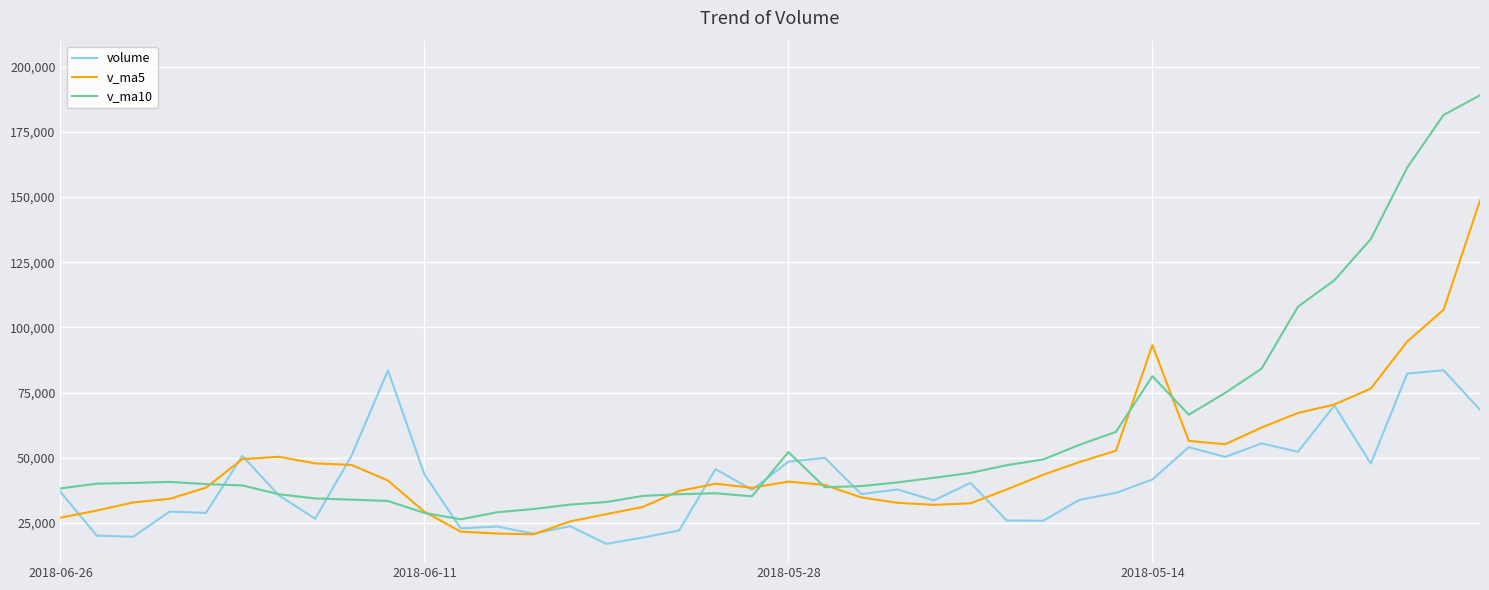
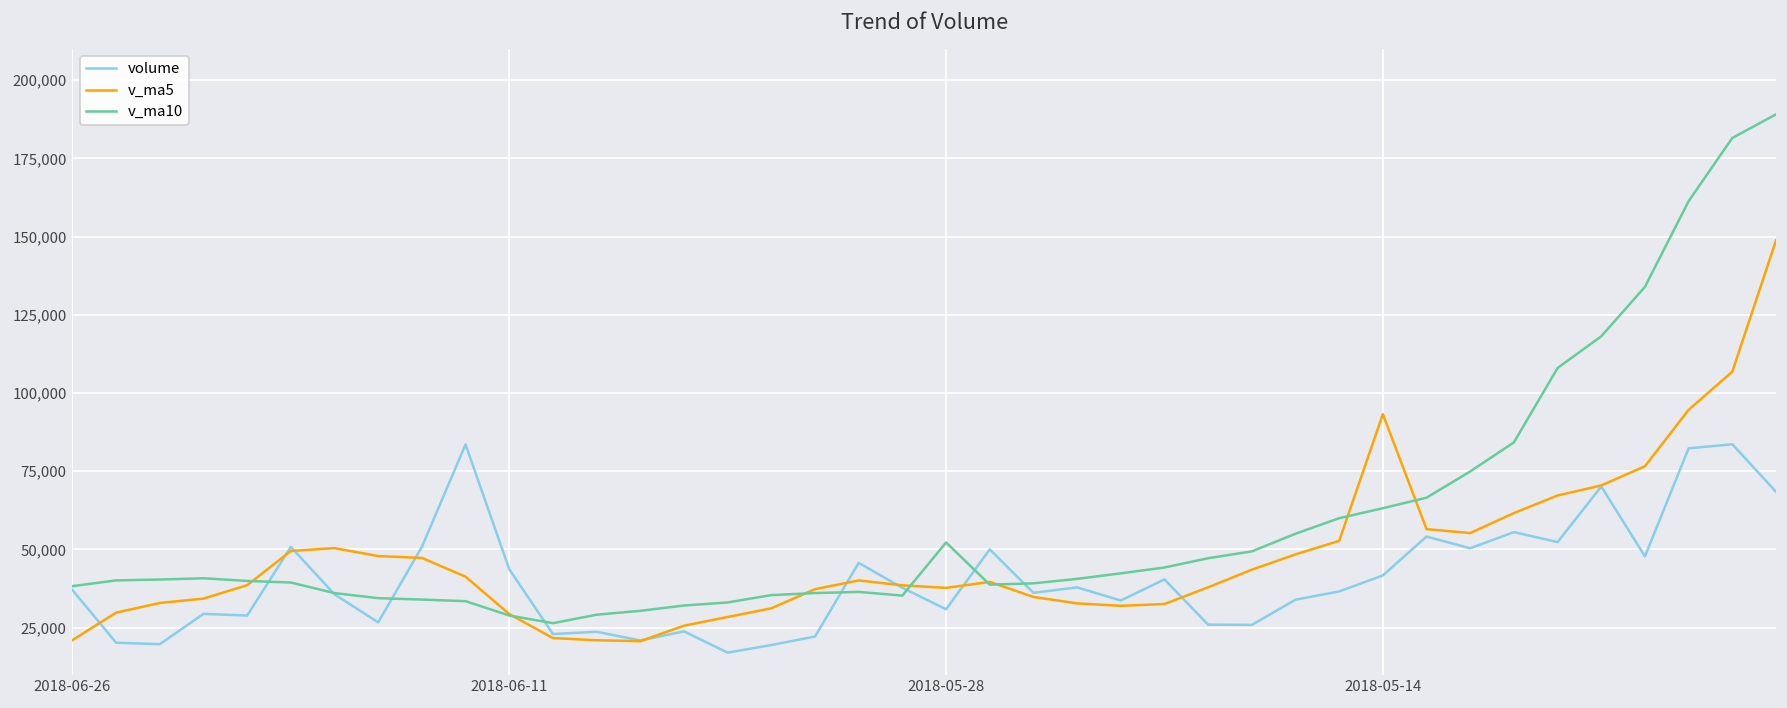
  {
    "volume": {
      "2018-06-26": "37,000",
      "2018-06-11": "44,000",
-     "2018-05-28": "48,000",
+     "2018-05-28": "31,000",
      "2018-05-14": "42,000"
    },
    "v_ma5": {
-     "2018-06-26": "27,000",
-     "2018-05-28": "41,000",
+     "2018-06-26": "21,000",
+     "2018-05-28": "38,000",
      "2018-05-14": "93,000"
    },
    "v_ma10": {
      "2018-06-26": "38,000",
      "2018-05-28": "52,000",
-     "2018-05-14": "81,000"
+     "2018-05-14": "63,000"
    }
  }
